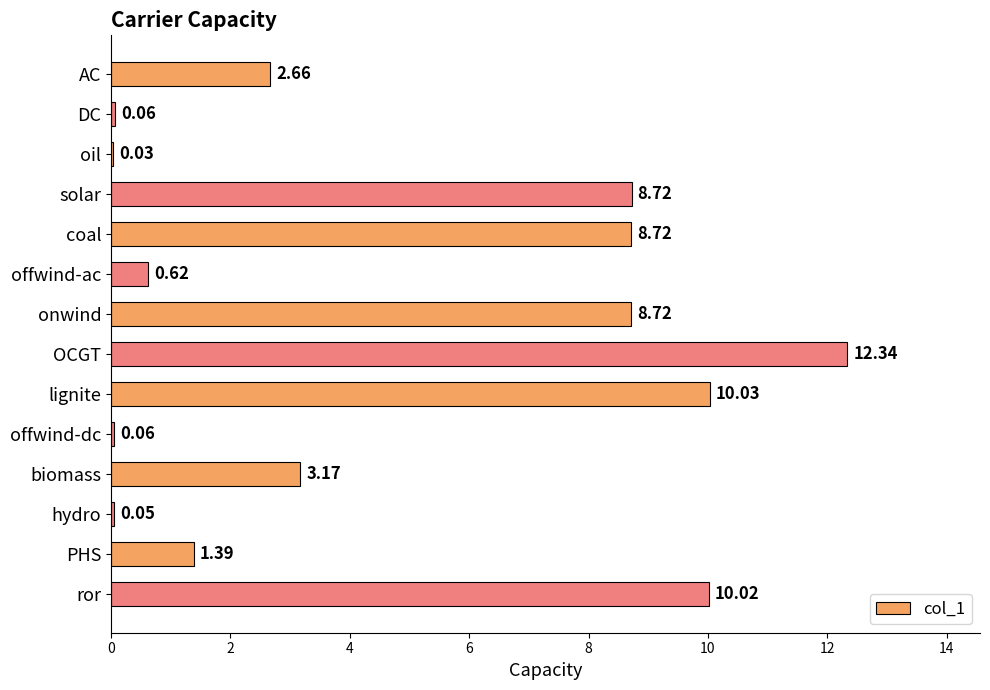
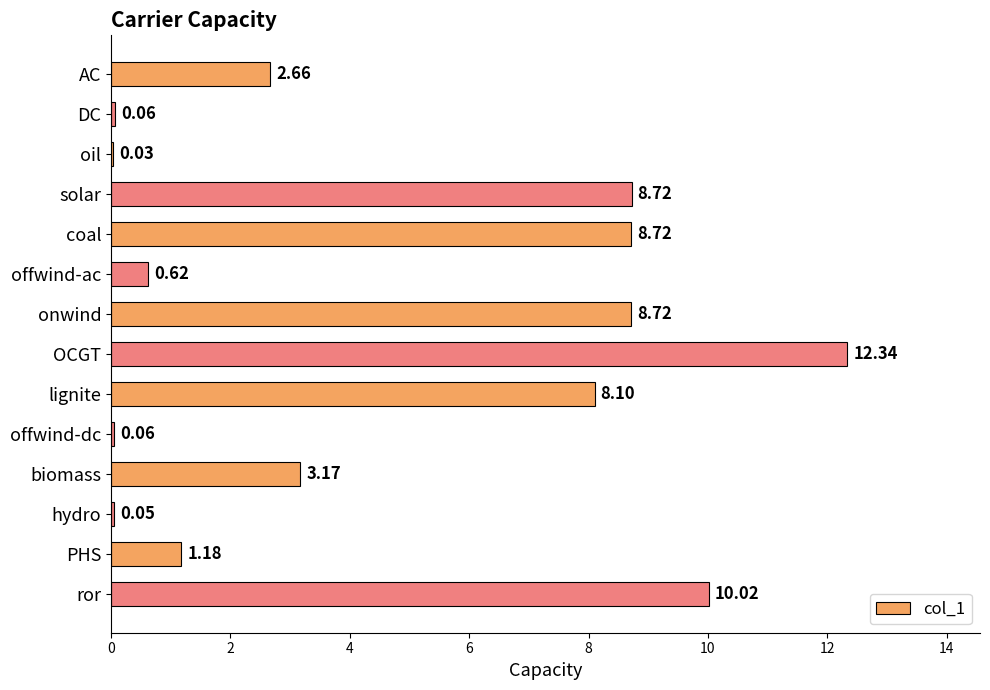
  {
    "AC": 2.66,
    "DC": 0.06,
    "oil": 0.03,
    "solar": 8.72,
    "coal": 8.72,
    "offwind-ac": 0.62,
    "onwind": 8.72,
    "OCGT": 12.34,
-   "lignite": 10.03,
+   "lignite": 8.10,
    "offwind-dc": 0.06,
    "biomass": 3.17,
    "hydro": 0.05,
-   "PHS": 1.39,
+   "PHS": 1.18,
    "ror": 10.02
  }
